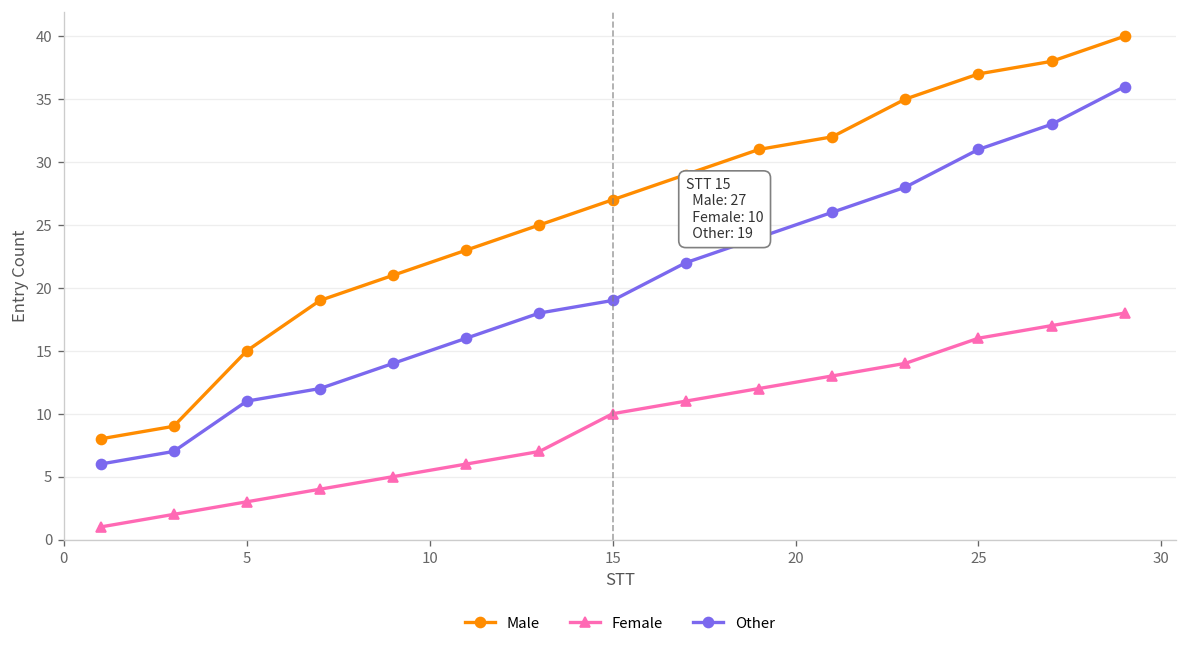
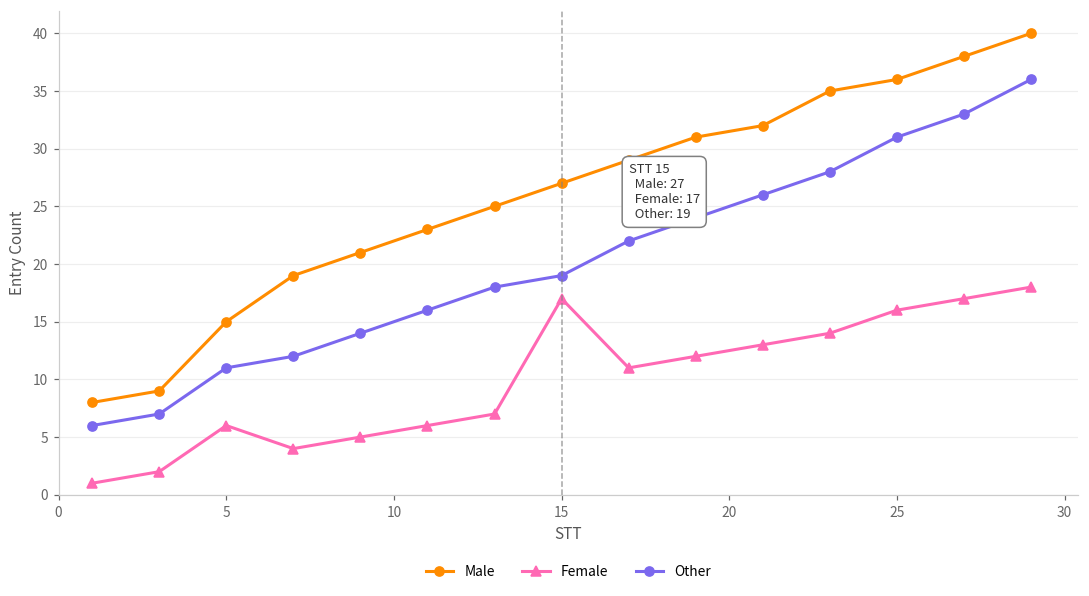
  {
    "Male": {
      "5": 15,
      "15": 27,
-     "25": 37
+     "25": 36
    },
    "Female": {
-     "5": 3,
-     "15": 10
+     "5": 6,
+     "15": 17
    },
    "Other": {
      "5": 11,
      "15": 19,
      "25": 31
    }
  }
